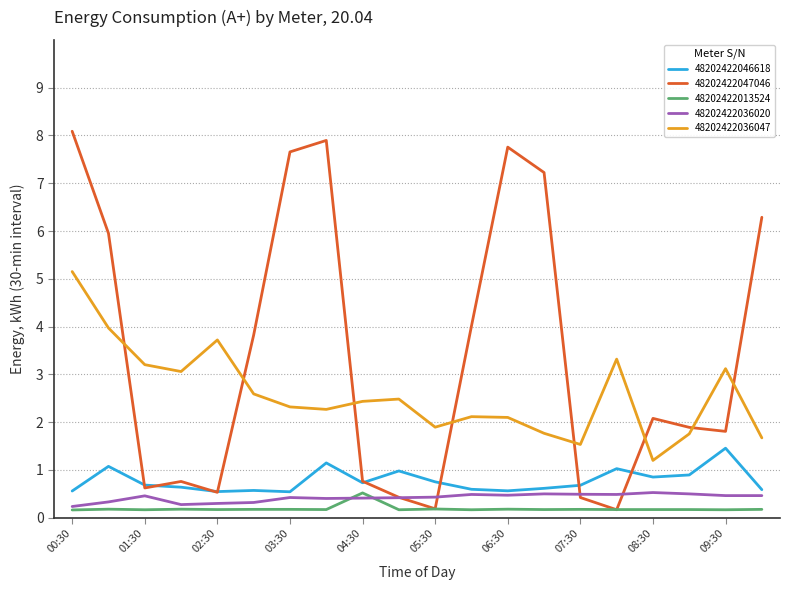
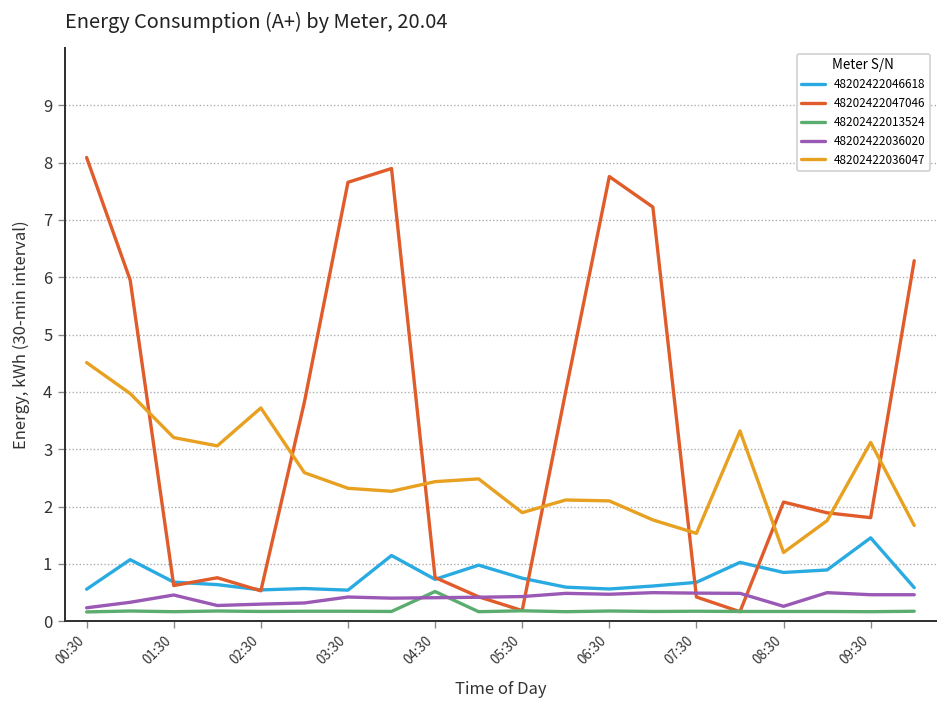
  {
    "48202422046618": {
      "00:30": 0.6,
      "01:30": 0.7,
      "03:30": 0.5,
      "05:30": 0.8,
      "06:30": 0.6,
      "07:30": 0.7,
      "08:30": 0.9,
      "09:30": 1.5
    },
    "48202422047046": {
      "00:30": 8.1,
      "01:30": 0.6,
      "03:30": 7.7,
      "06:30": 7.8,
      "07:30": 0.4,
      "08:30": 2.1,
      "09:30": 1.8
    },
    "48202422013524": {
      "00:30": 0.2,
      "01:30": 0.2,
      "02:30": 0.2,
      "03:30": 0.2,
      "04:30": 0.5,
      "06:30": 0.2,
      "07:30": 0.2,
      "08:30": 0.2,
      "09:30": 0.2
    },
    "48202422036020": {
      "00:30": 0.2,
      "01:30": 0.5,
      "02:30": 0.3,
      "03:30": 0.4,
      "04:30": 0.4,
      "05:30": 0.4,
      "06:30": 0.5,
      "07:30": 0.5,
-     "08:30": 0.5,
+     "08:30": 0.3,
      "09:30": 0.5
    },
    "48202422036047": {
-     "00:30": 5.2,
+     "00:30": 4.5,
      "01:30": 3.2,
      "02:30": 3.7,
      "03:30": 2.3,
      "04:30": 2.4,
      "05:30": 1.9,
      "06:30": 2.1,
      "07:30": 1.5,
      "08:30": 1.2,
      "09:30": 3.1
    }
  }
